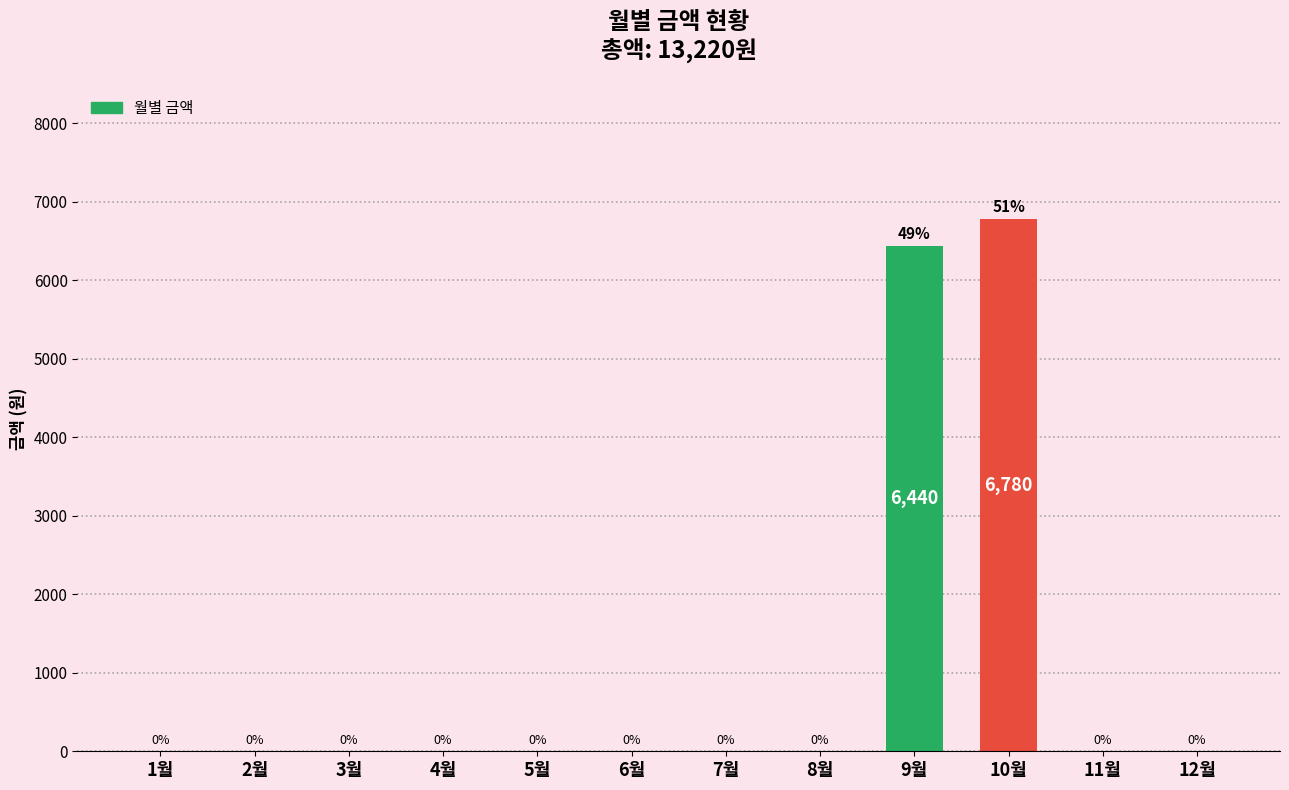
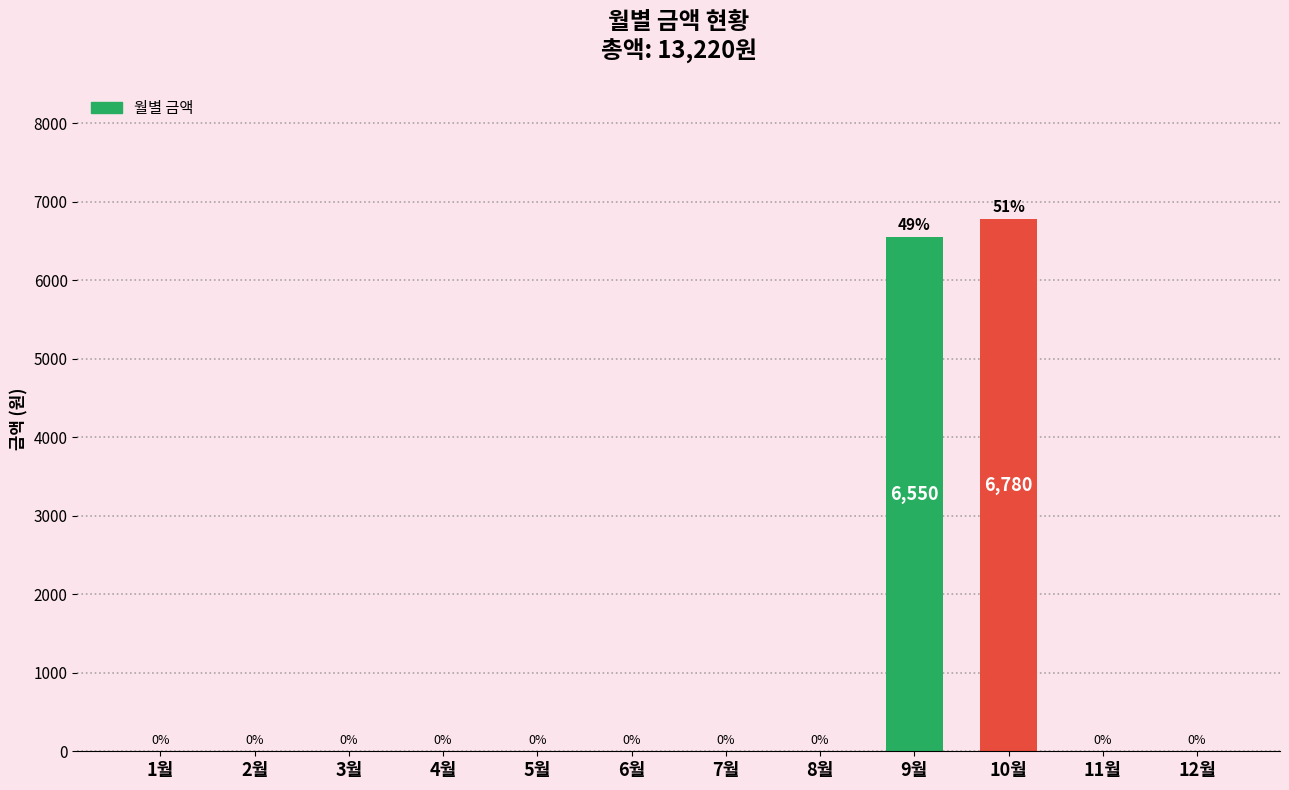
  {
    "1월": "0%",
    "2월": "0%",
    "3월": "0%",
    "4월": "0%",
    "5월": "0%",
    "6월": "0%",
    "7월": "0%",
    "8월": "0%",
-   "9월": "6,440",
+   "9월": "6,550",
    "10월": "6,780",
    "11월": "0%",
    "12월": "0%"
  }
